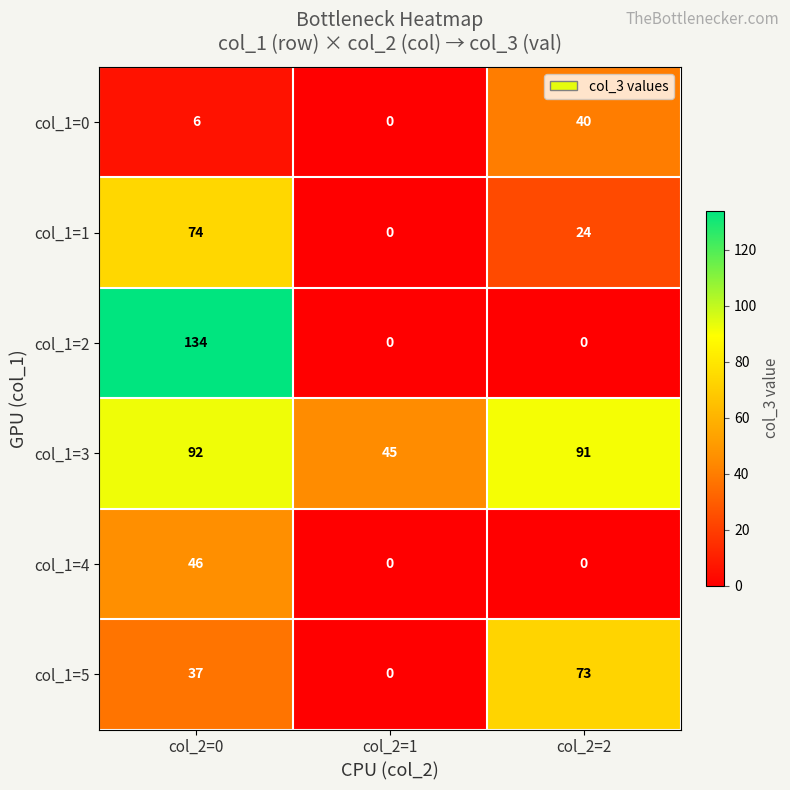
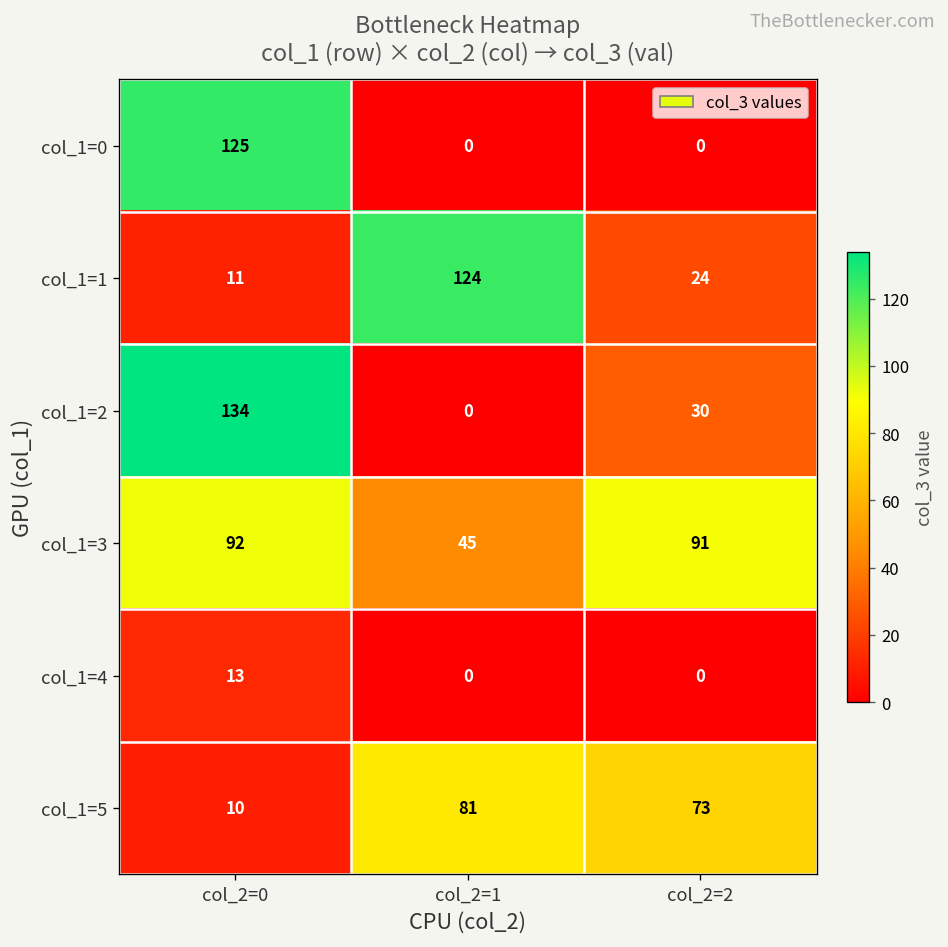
  {
    "col_1=0": {
-     "col_2=0": 6,
+     "col_2=0": 125,
      "col_2=1": 0,
-     "col_2=2": 40
+     "col_2=2": 0
    },
    "col_1=1": {
-     "col_2=0": 74,
-     "col_2=1": 0,
+     "col_2=0": 11,
+     "col_2=1": 124,
      "col_2=2": 24
    },
    "col_1=2": {
      "col_2=0": 134,
      "col_2=1": 0,
-     "col_2=2": 0
+     "col_2=2": 30
    },
    "col_1=3": {
      "col_2=0": 92,
      "col_2=1": 45,
      "col_2=2": 91
    },
    "col_1=4": {
-     "col_2=0": 46,
+     "col_2=0": 13,
      "col_2=1": 0,
      "col_2=2": 0
    },
    "col_1=5": {
-     "col_2=0": 37,
-     "col_2=1": 0,
+     "col_2=0": 10,
+     "col_2=1": 81,
      "col_2=2": 73
    }
  }
